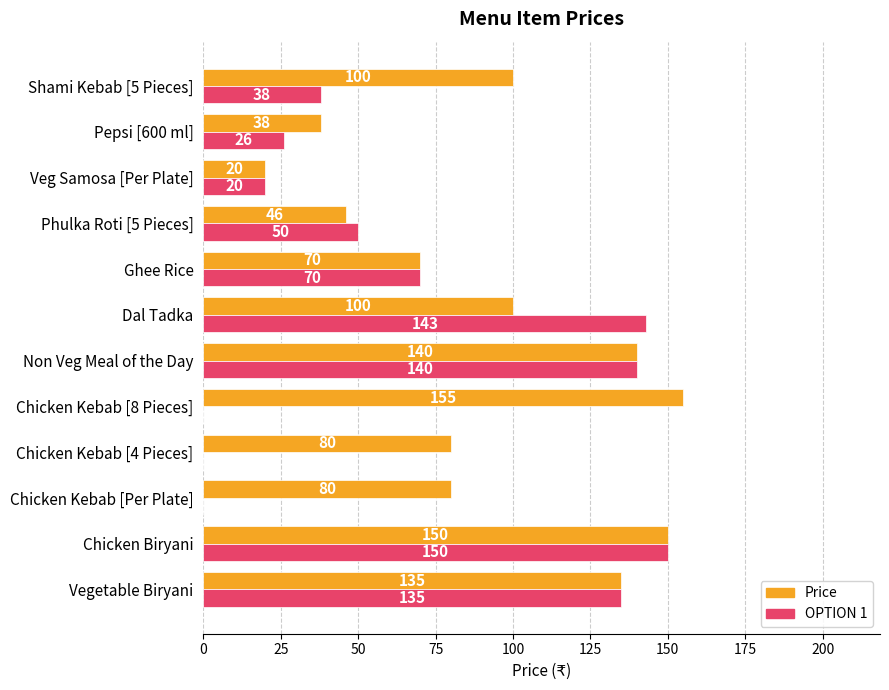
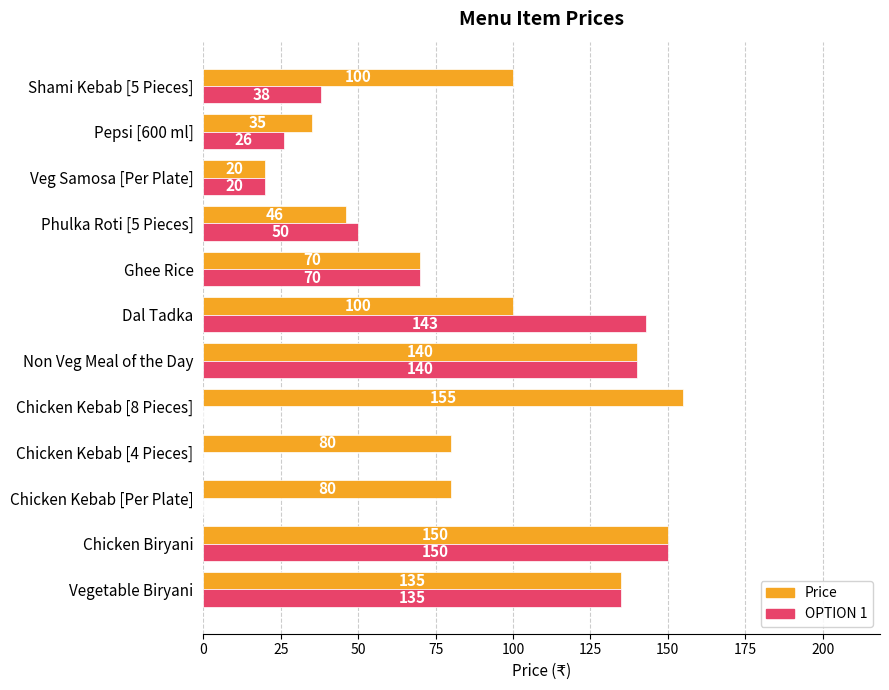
  {
    "Price": {
      "Shami Kebab [5 Pieces]": 100,
-     "Pepsi [600 ml]": 38,
+     "Pepsi [600 ml]": 35,
      "Veg Samosa [Per Plate]": 20,
      "Phulka Roti [5 Pieces]": 46,
      "Ghee Rice": 70,
      "Dal Tadka": 100,
      "Non Veg Meal of the Day": 140,
      "Chicken Kebab [8 Pieces]": 155,
      "Chicken Kebab [4 Pieces]": 80,
      "Chicken Kebab [Per Plate]": 80,
      "Chicken Biryani": 150,
      "Vegetable Biryani": 135
    },
    "OPTION 1": {
      "Shami Kebab [5 Pieces]": 38,
      "Pepsi [600 ml]": 26,
      "Veg Samosa [Per Plate]": 20,
      "Phulka Roti [5 Pieces]": 50,
      "Ghee Rice": 70,
      "Dal Tadka": 143,
      "Non Veg Meal of the Day": 140,
      "Chicken Biryani": 150,
      "Vegetable Biryani": 135
    }
  }
